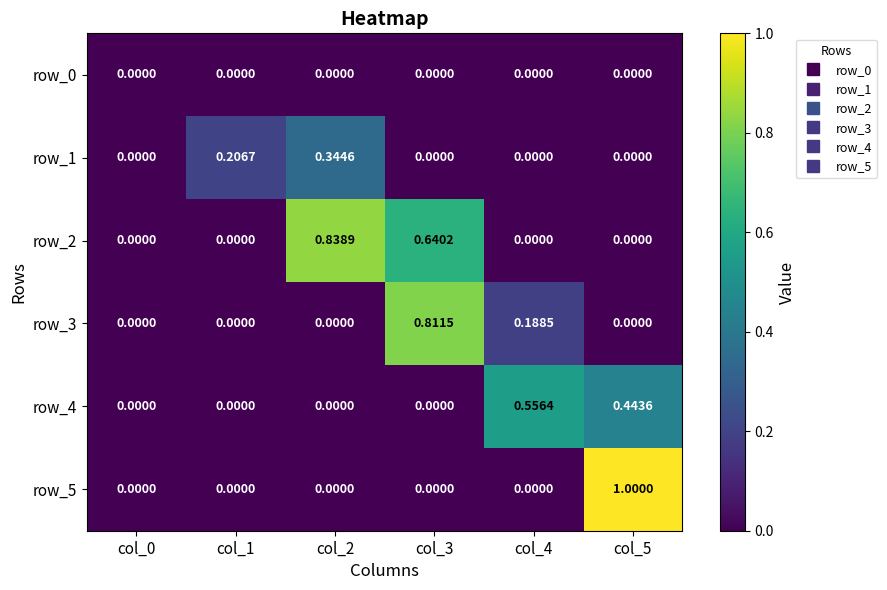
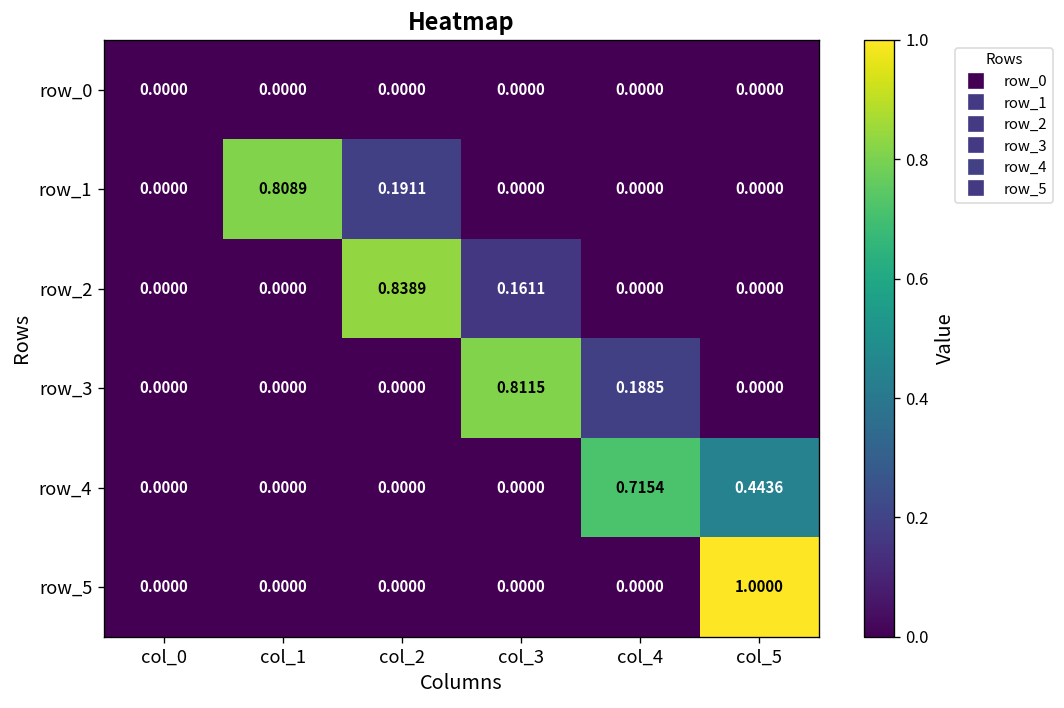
  {
    "row_0": {
      "col_0": 0.0000,
      "col_1": 0.0000,
      "col_2": 0.0000,
      "col_3": 0.0000,
      "col_4": 0.0000,
      "col_5": 0.0000
    },
    "row_1": {
      "col_0": 0.0000,
-     "col_1": 0.2067,
-     "col_2": 0.3446,
+     "col_1": 0.8089,
+     "col_2": 0.1911,
      "col_3": 0.0000,
      "col_4": 0.0000,
      "col_5": 0.0000
    },
    "row_2": {
      "col_0": 0.0000,
      "col_1": 0.0000,
      "col_2": 0.8389,
-     "col_3": 0.6402,
+     "col_3": 0.1611,
      "col_4": 0.0000,
      "col_5": 0.0000
    },
    "row_3": {
      "col_0": 0.0000,
      "col_1": 0.0000,
      "col_2": 0.0000,
      "col_3": 0.8115,
      "col_4": 0.1885,
      "col_5": 0.0000
    },
    "row_4": {
      "col_0": 0.0000,
      "col_1": 0.0000,
      "col_2": 0.0000,
      "col_3": 0.0000,
-     "col_4": 0.5564,
+     "col_4": 0.7154,
      "col_5": 0.4436
    },
    "row_5": {
      "col_0": 0.0000,
      "col_1": 0.0000,
      "col_2": 0.0000,
      "col_3": 0.0000,
      "col_4": 0.0000,
      "col_5": 1.0000
    }
  }
